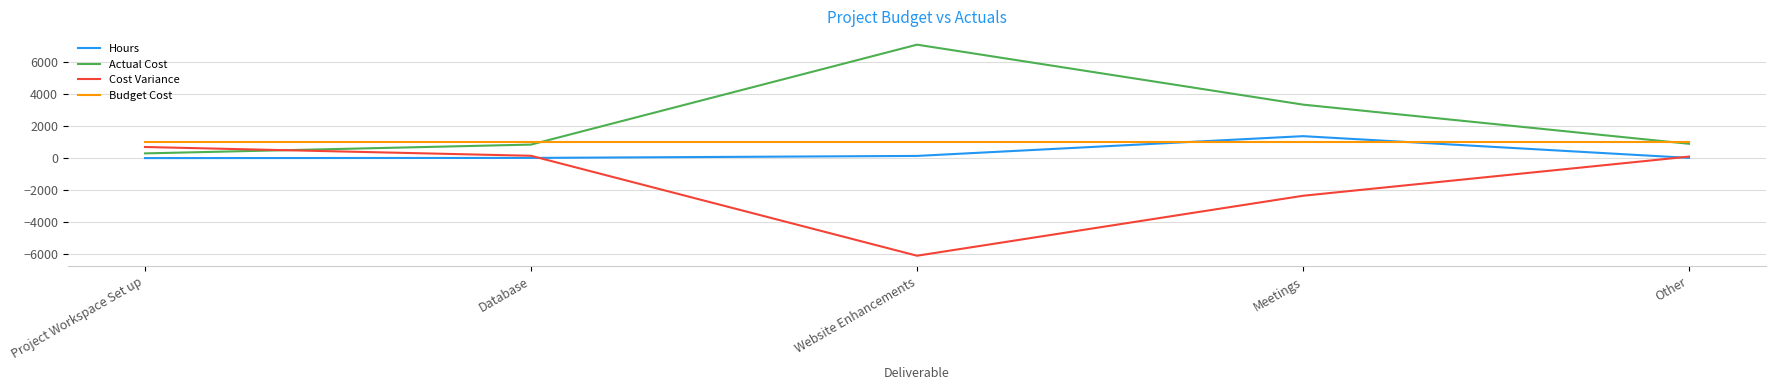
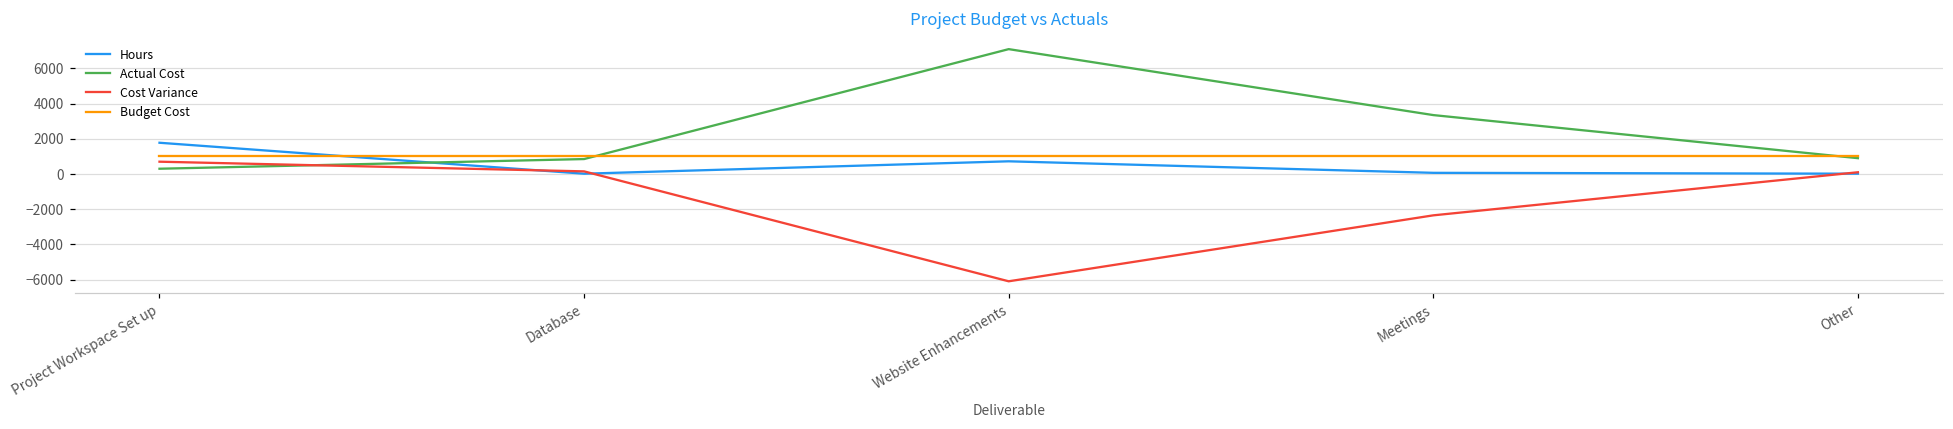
  {
    "Hours": {
-     "Project Workspace Set up": 0,
-     "Website Enhancements": 100,
-     "Meetings": 1400
+     "Project Workspace Set up": 1800,
+     "Website Enhancements": 700,
+     "Meetings": 100
    },
    "Actual Cost": {
      "Project Workspace Set up": 300,
      "Website Enhancements": 7100,
      "Meetings": 3400
    },
    "Cost Variance": {
      "Project Workspace Set up": 700,
      "Website Enhancements": -6100,
      "Meetings": -2400
    },
    "Budget Cost": {
      "Project Workspace Set up": 1000,
      "Website Enhancements": 1000,
      "Meetings": 1000
    }
  }
